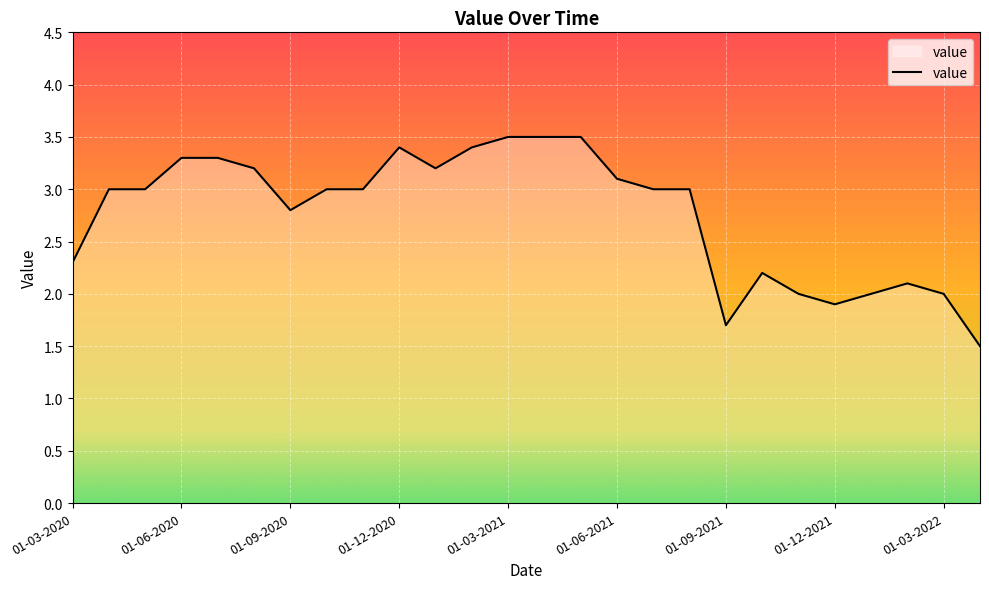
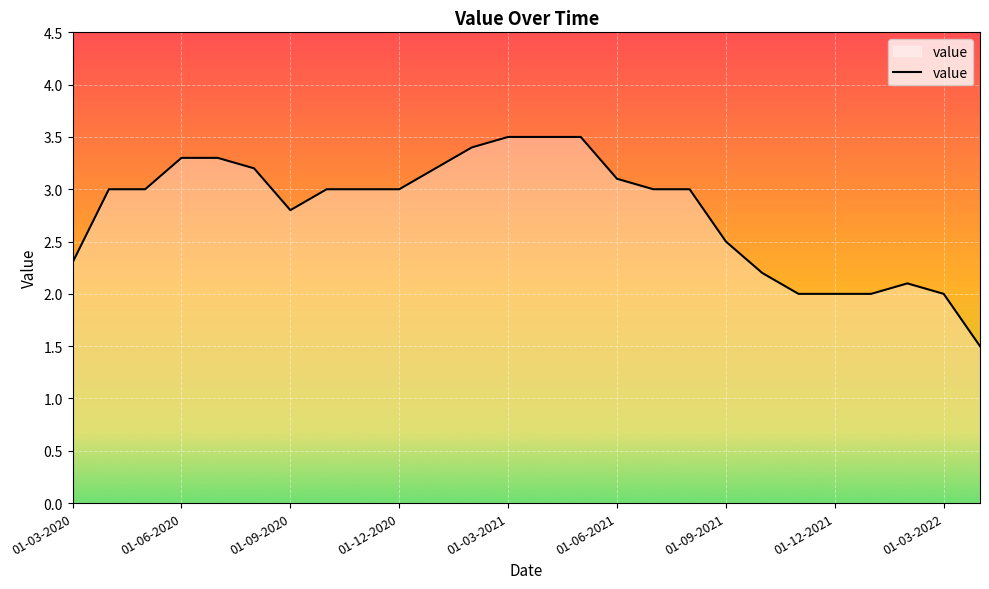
  {
    "01-03-2020": 2.3,
    "01-06-2020": 3.3,
    "01-09-2020": 2.8,
-   "01-12-2020": 3.4,
+   "01-12-2020": 3.0,
    "01-03-2021": 3.5,
    "01-06-2021": 3.1,
-   "01-09-2021": 1.7,
-   "01-12-2021": 1.9,
+   "01-09-2021": 2.5,
+   "01-12-2021": 2.0,
    "01-03-2022": 2.0
  }
